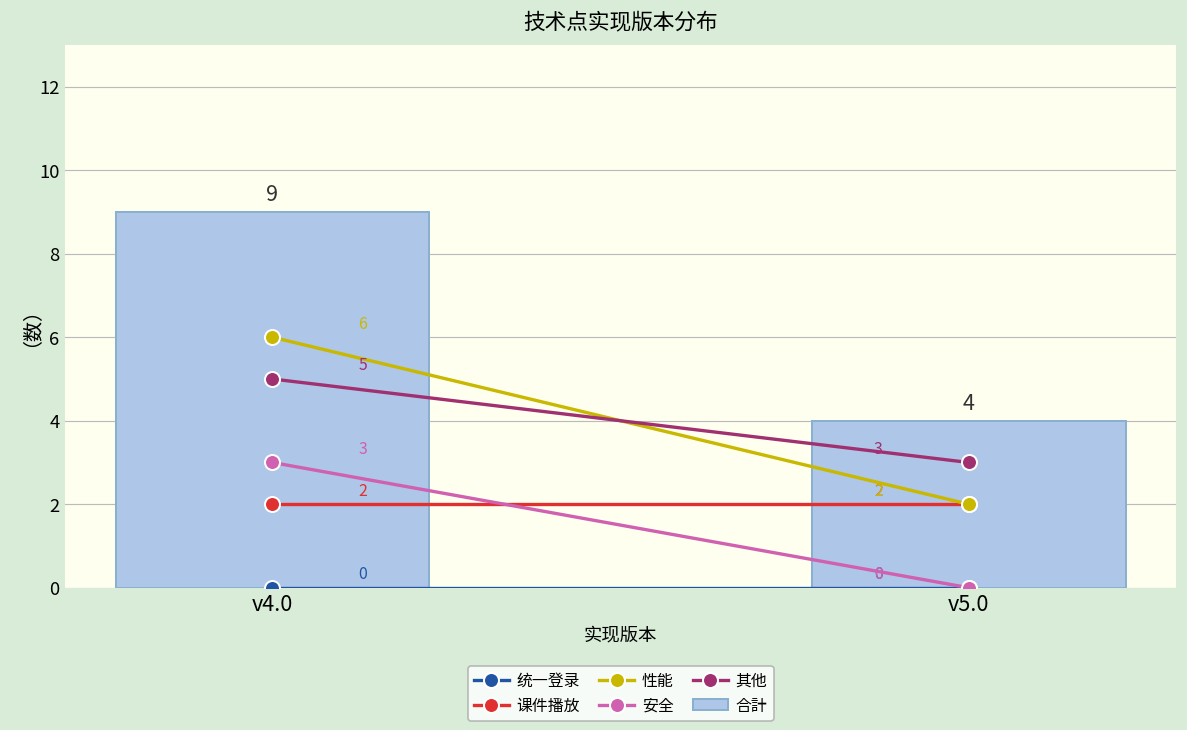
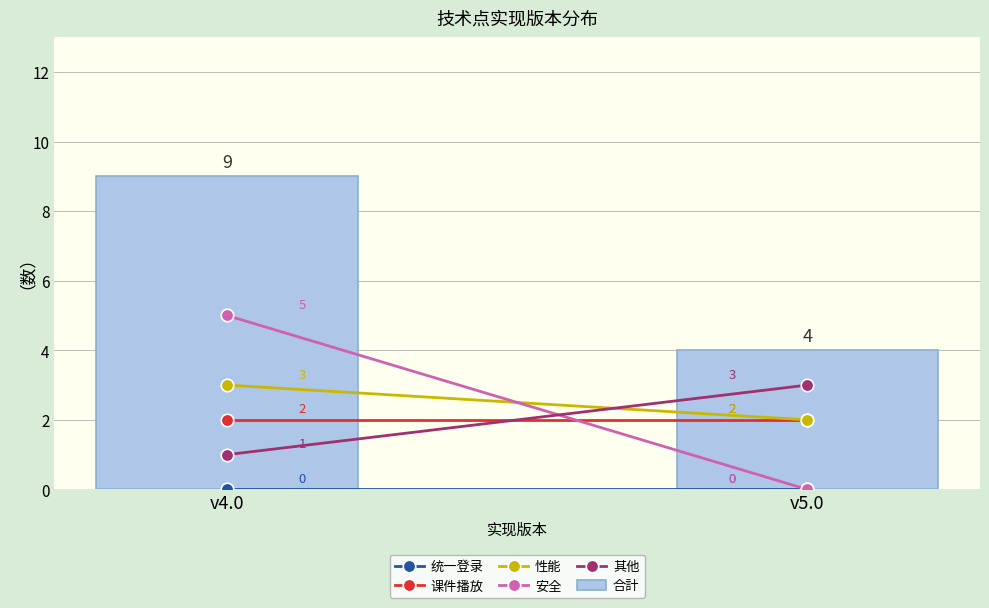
  {
    "统一登录": {
      "v4.0": 0.0
    },
    "合計": {
      "v4.0": 9,
      "v5.0": 4
    },
    "课件播放": {
      "v4.0": 2.0
    },
    "性能": {
-     "v4.0": 6
+     "v4.0": 3
    },
    "安全": {
-     "v4.0": 3
+     "v4.0": 5
    },
    "其他": {
-     "v4.0": 5
+     "v4.0": 1
    }
  }
